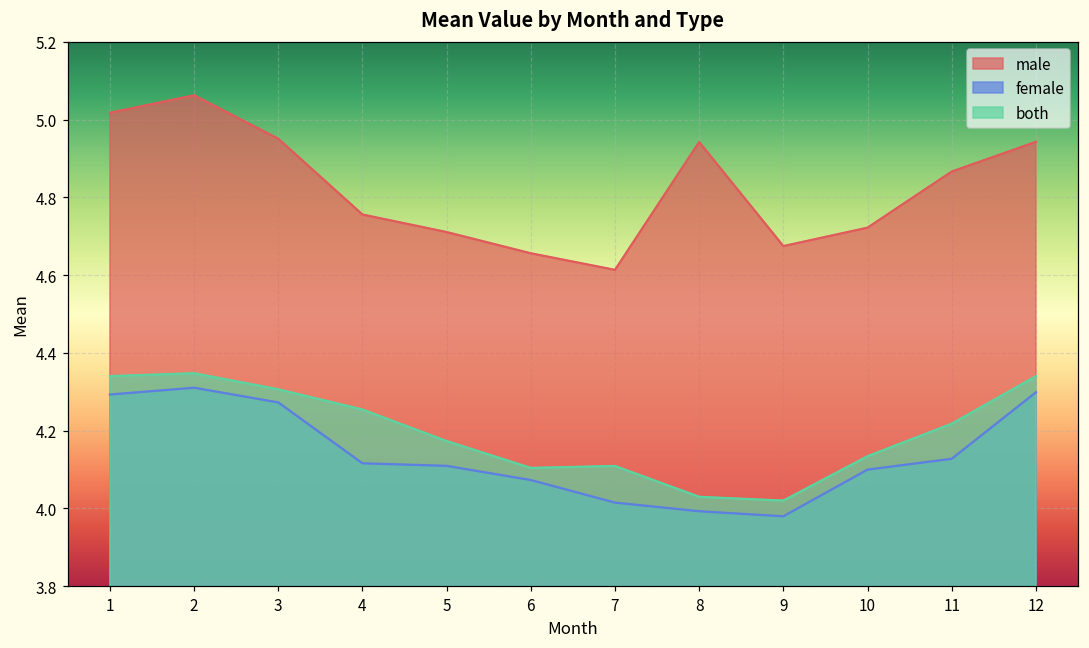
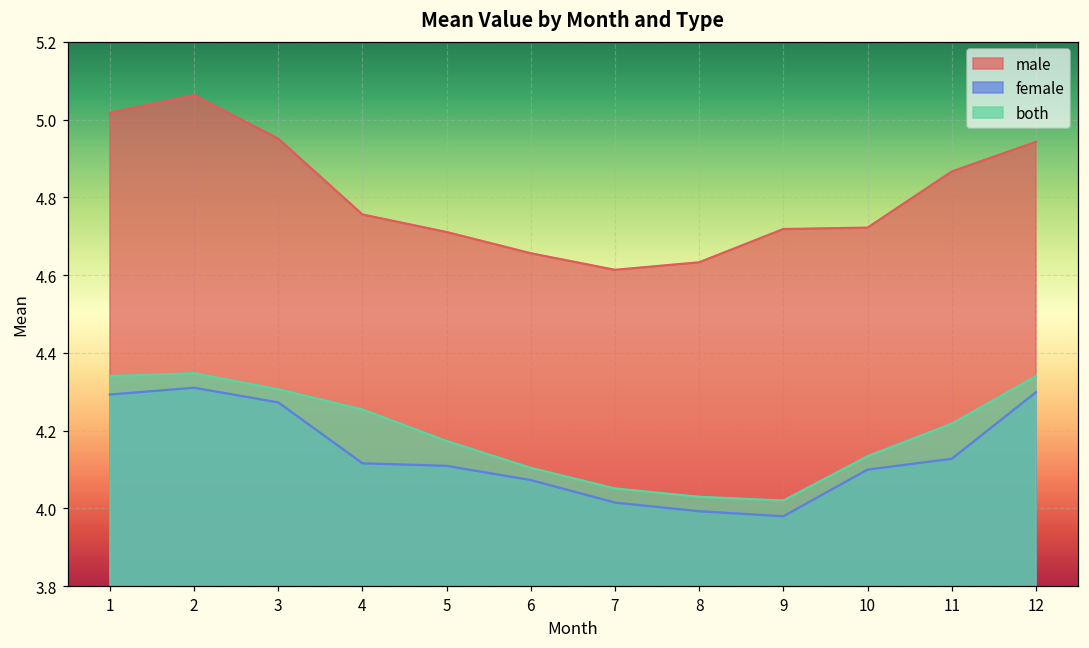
  {
    "male": {
      "1": 5.02,
      "2": 5.06,
      "3": 4.95,
      "4": 4.76,
      "5": 4.71,
      "6": 4.66,
      "7": 4.61,
-     "8": 4.94,
-     "9": 4.67,
+     "8": 4.63,
+     "9": 4.72,
      "10": 4.72,
      "11": 4.87,
      "12": 4.94
    },
    "female": {
      "1": 4.29,
      "2": 4.31,
      "3": 4.27,
      "4": 4.12,
      "5": 4.11,
      "6": 4.07,
      "7": 4.01,
      "8": 3.99,
      "9": 3.98,
      "10": 4.10,
      "11": 4.13,
      "12": 4.30
    },
    "both": {
      "1": 4.34,
      "2": 4.35,
      "3": 4.31,
      "4": 4.25,
      "5": 4.17,
      "6": 4.10,
-     "7": 4.11,
+     "7": 4.05,
      "8": 4.03,
      "9": 4.02,
      "10": 4.13,
      "11": 4.22,
      "12": 4.34
    }
  }
